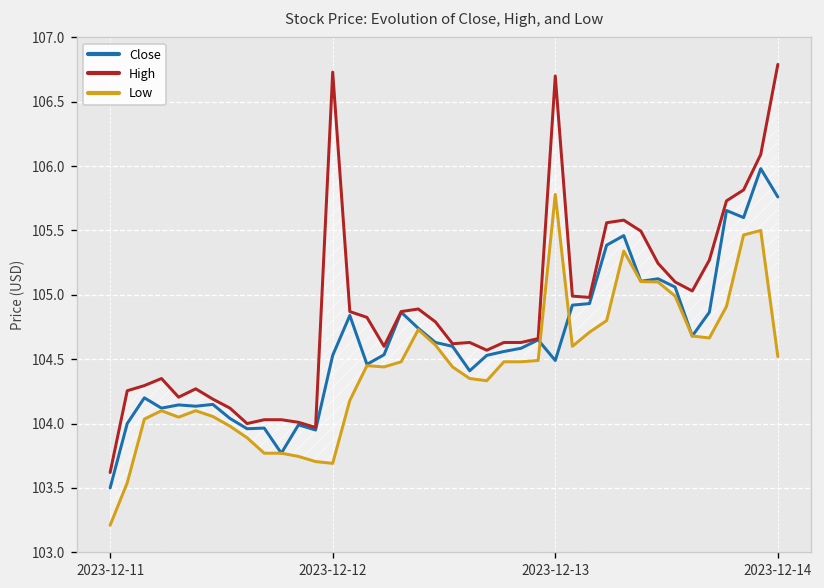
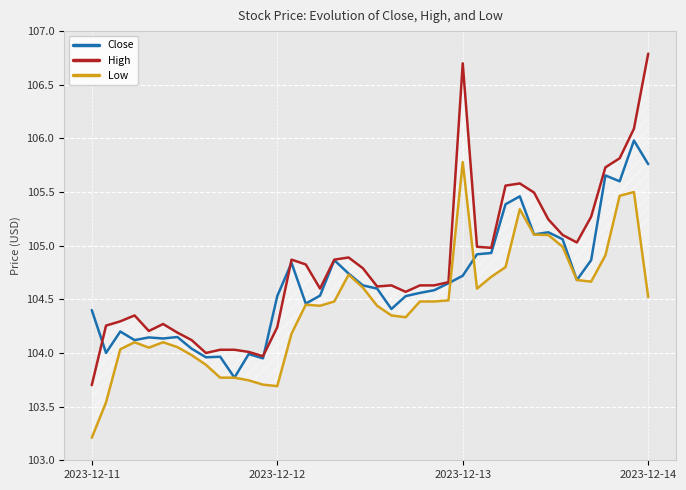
  {
    "Close": {
-     "2023-12-11": 103.5,
+     "2023-12-11": 104.4,
      "2023-12-12": 104.53,
-     "2023-12-13": 104.49,
+     "2023-12-13": 104.72,
      "2023-12-14": 105.76
    },
    "High": {
-     "2023-12-11": 103.62,
-     "2023-12-12": 106.73,
+     "2023-12-11": 103.70,
+     "2023-12-12": 104.24,
      "2023-12-13": 106.70,
      "2023-12-14": 106.79
    },
    "Low": {
      "2023-12-11": 103.21,
      "2023-12-12": 103.69,
      "2023-12-13": 105.78,
      "2023-12-14": 104.52
    }
  }
